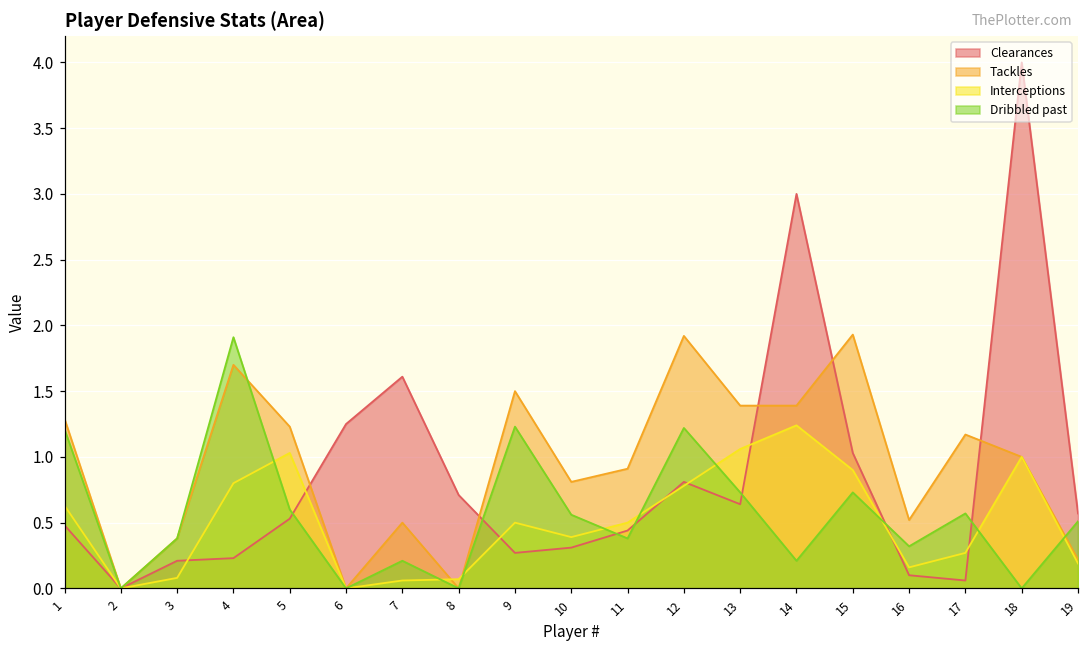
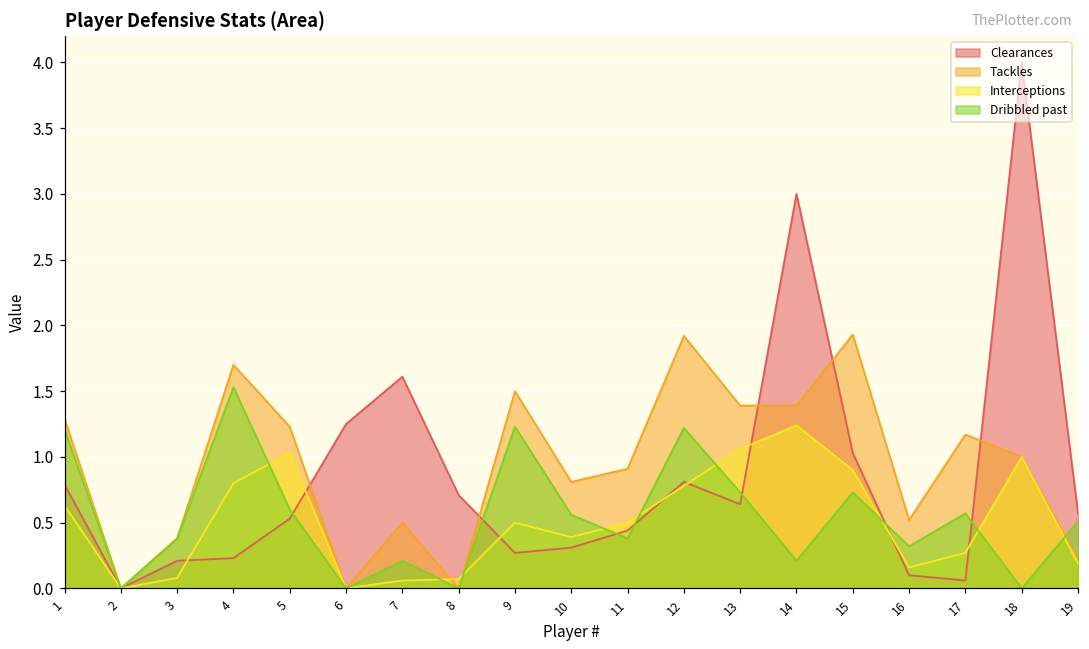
  {
    "Clearances": {
-     "1": 0.48,
+     "1": 0.79,
      "3": 0.21,
      "4": 0.23,
      "5": 0.53,
      "6": 1.25,
      "7": 1.61,
      "8": 0.71,
      "9": 0.27,
      "10": 0.31,
      "11": 0.44,
      "12": 0.81,
      "13": 0.64,
      "14": 3.00,
      "15": 1.03,
      "16": 0.10,
      "17": 0.06,
      "19": 0.57
    },
    "Dribbled past": {
      "1": 1.21,
-     "4": 1.91,
+     "4": 1.53,
      "5": 0.60,
      "7": 0.21,
      "9": 1.23,
      "10": 0.56,
      "11": 0.38,
      "12": 1.22,
      "13": 0.73,
      "14": 0.21,
      "15": 0.73,
      "16": 0.32,
      "17": 0.57,
      "18": 0.00,
      "19": 0.51
    }
  }
